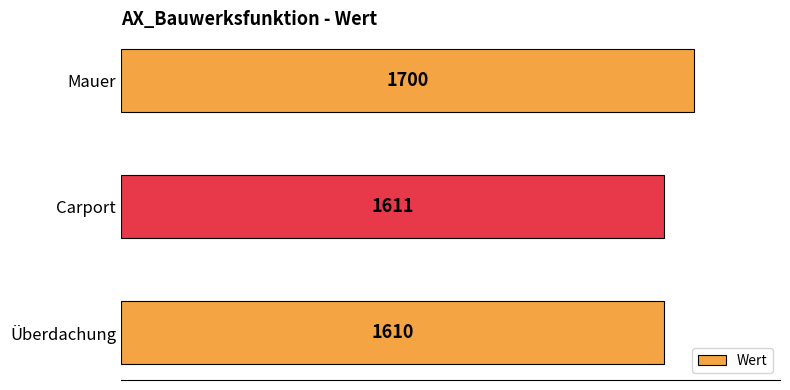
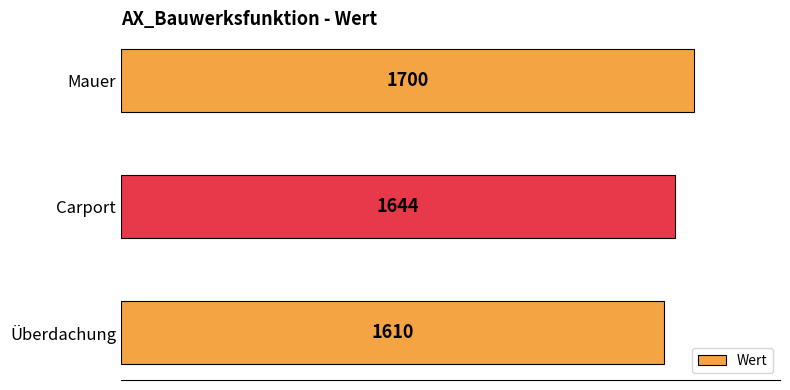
  {
    "Mauer": 1700,
-   "Carport": 1611,
+   "Carport": 1644,
    "Überdachung": 1610
  }
